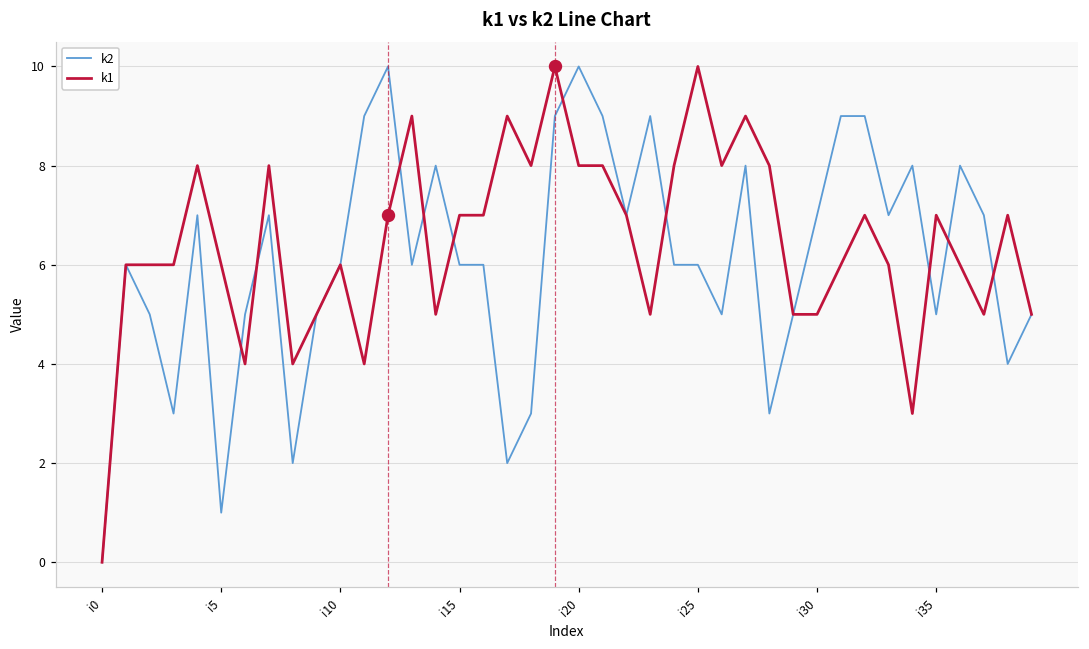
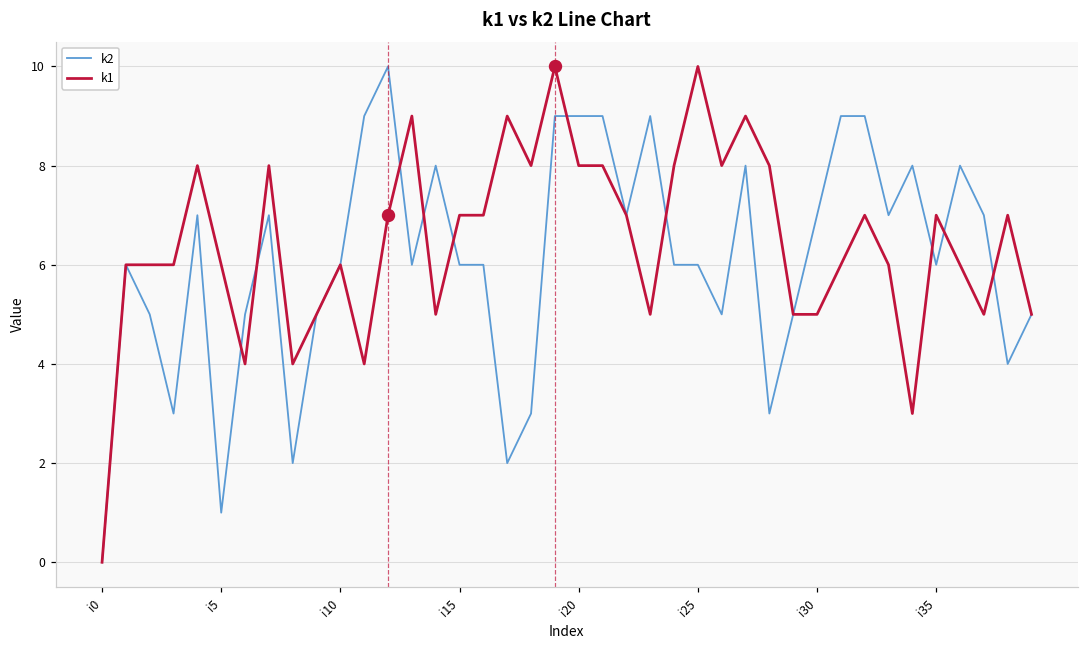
  {
    "k2": {
      "i5": 1,
      "i15": 6,
-     "i20": 10,
+     "i20": 9,
      "i25": 6,
      "i30": 7,
-     "i35": 5
+     "i35": 6
    }
  }
